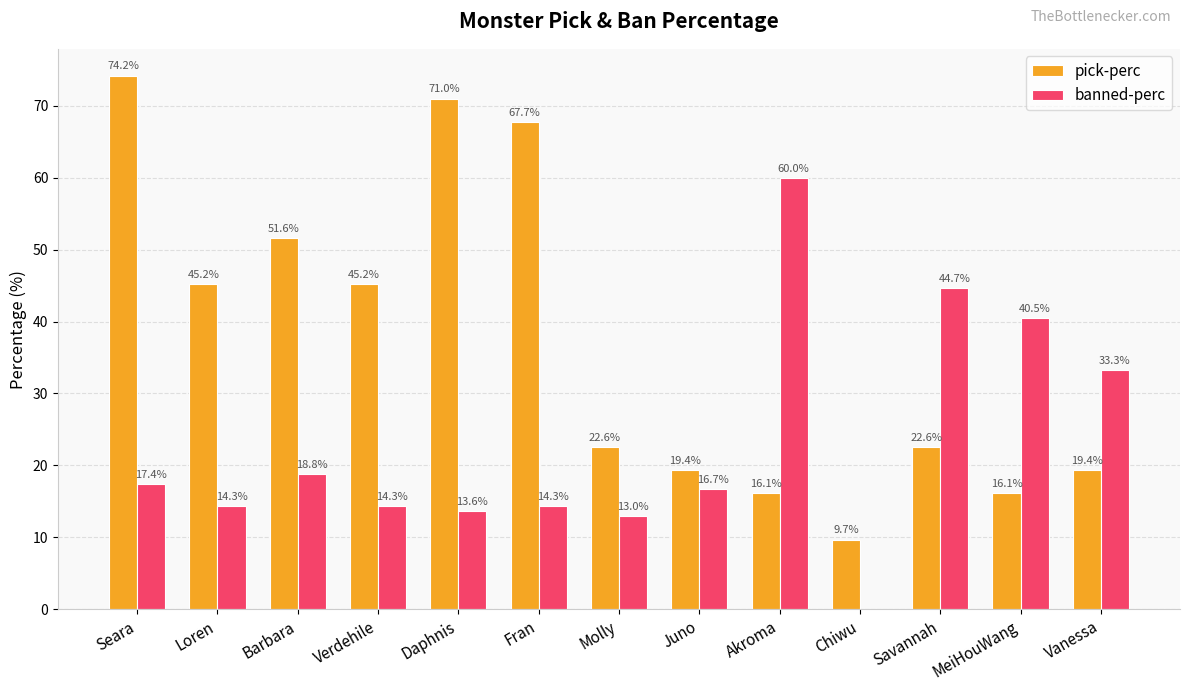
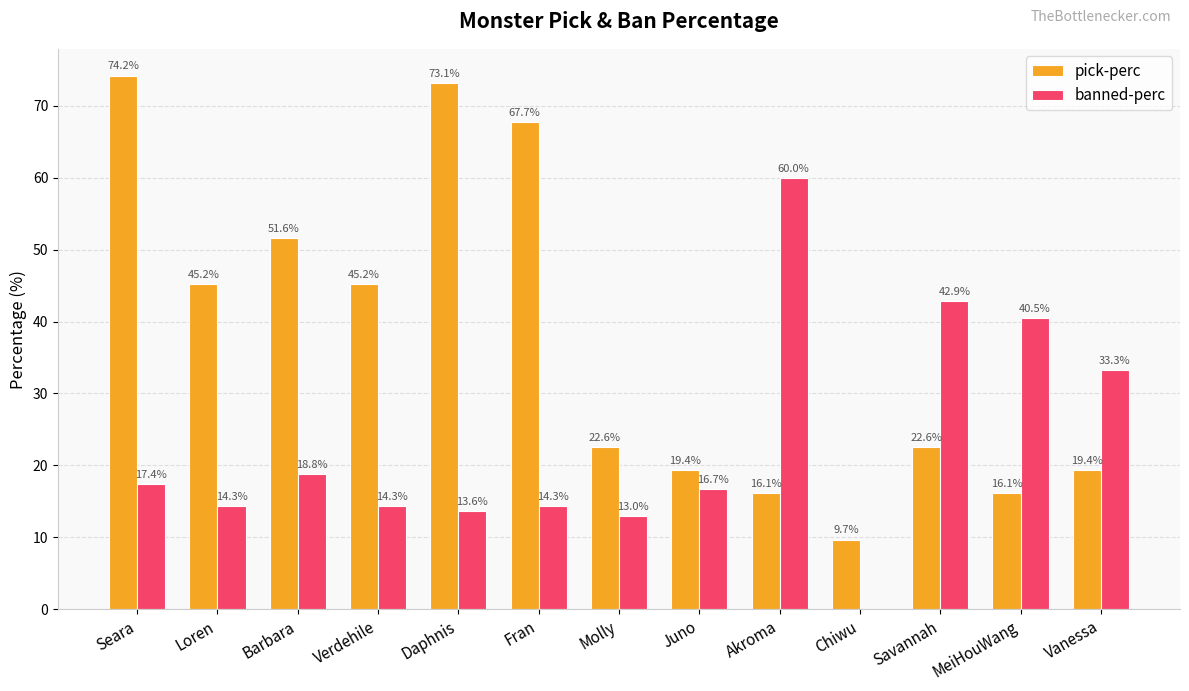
  {
    "pick-perc": {
      "Seara": "74.2%",
      "Loren": "45.2%",
      "Barbara": "51.6%",
      "Verdehile": "45.2%",
-     "Daphnis": "71.0%",
+     "Daphnis": "73.1%",
      "Fran": "67.7%",
      "Molly": "22.6%",
      "Juno": "19.4%",
      "Akroma": "16.1%",
      "Chiwu": "9.7%",
      "Savannah": "22.6%",
      "MeiHouWang": "16.1%",
      "Vanessa": "19.4%"
    },
    "banned-perc": {
      "Seara": "17.4%",
      "Loren": "14.3%",
      "Barbara": "18.8%",
      "Verdehile": "14.3%",
      "Daphnis": "13.6%",
      "Fran": "14.3%",
      "Molly": "13.0%",
      "Juno": "16.7%",
      "Akroma": "60.0%",
-     "Savannah": "44.7%",
+     "Savannah": "42.9%",
      "MeiHouWang": "40.5%",
      "Vanessa": "33.3%"
    }
  }
